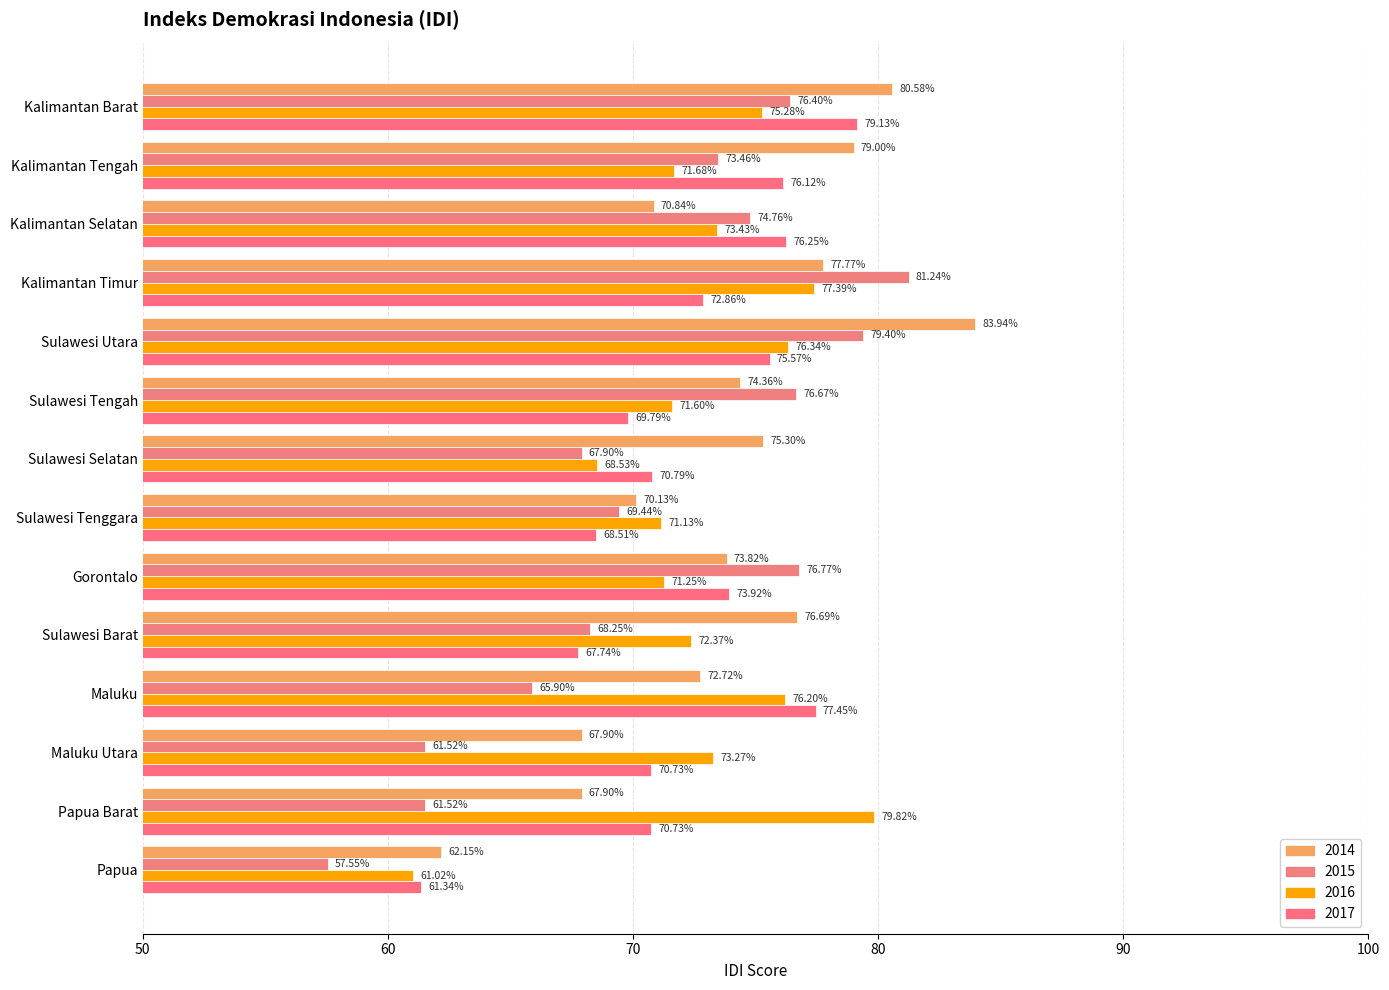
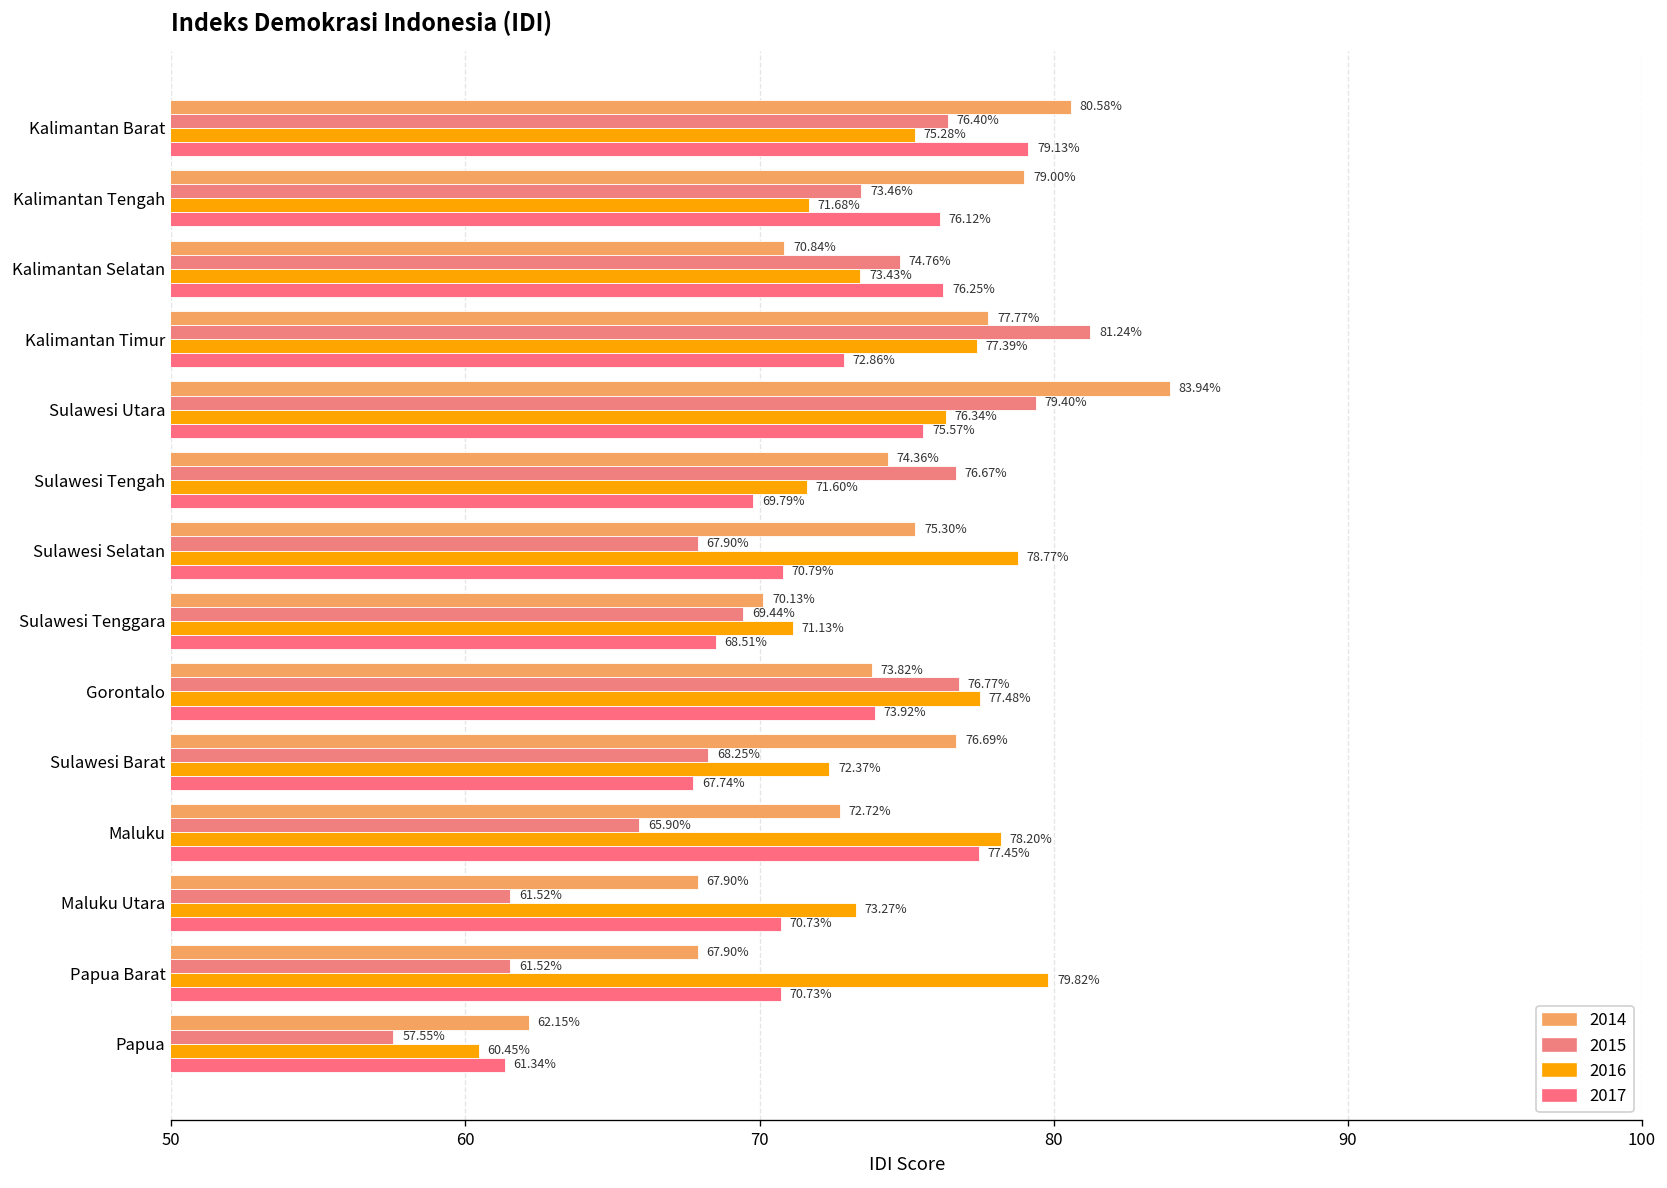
  {
    "2016": {
      "Kalimantan Barat": "75.28%",
      "Kalimantan Tengah": "71.68%",
      "Kalimantan Selatan": "73.43%",
      "Kalimantan Timur": "77.39%",
      "Sulawesi Utara": "76.34%",
      "Sulawesi Tengah": "71.60%",
-     "Sulawesi Selatan": "68.53%",
+     "Sulawesi Selatan": "78.77%",
      "Sulawesi Tenggara": "71.13%",
-     "Gorontalo": "71.25%",
+     "Gorontalo": "77.48%",
      "Sulawesi Barat": "72.37%",
-     "Maluku": "76.20%",
+     "Maluku": "78.20%",
      "Maluku Utara": "73.27%",
      "Papua Barat": "79.82%",
-     "Papua": "61.02%"
+     "Papua": "60.45%"
    }
  }
